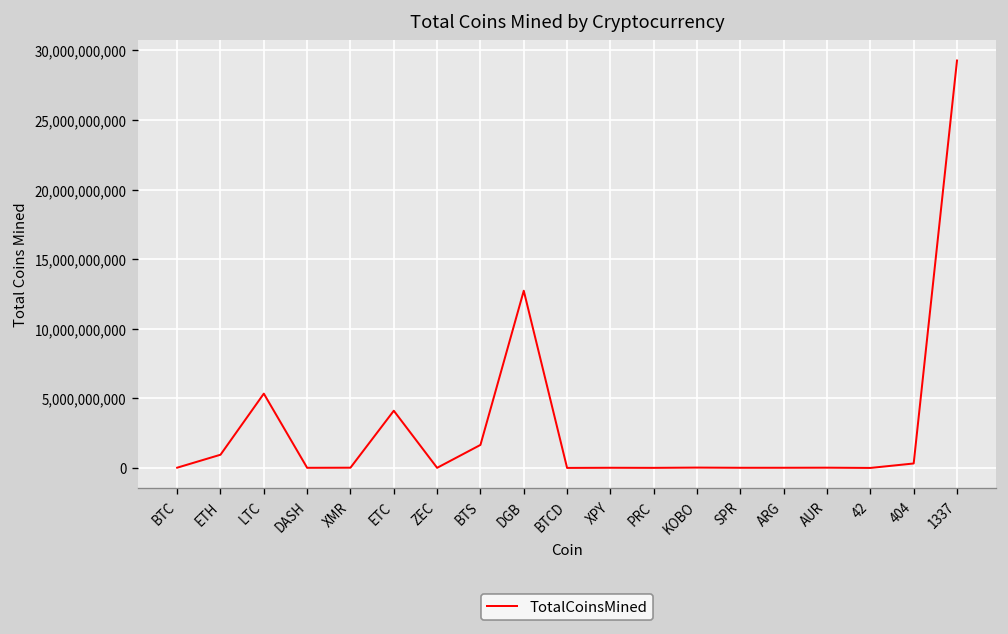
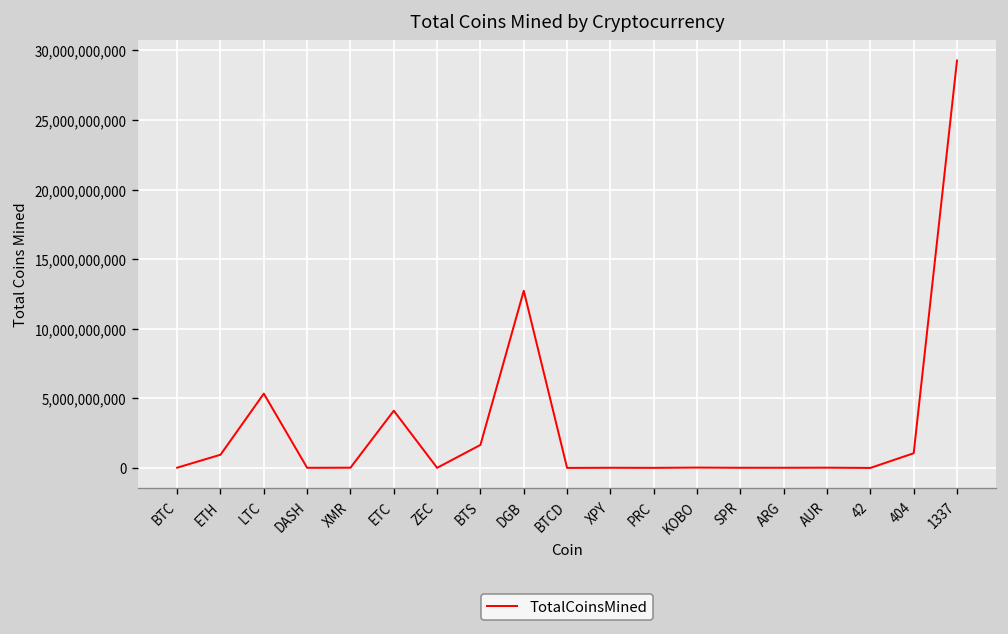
  {
    "BTC": "0",
    "ETH": "900,000,000",
    "LTC": "5,300,000,000",
    "DASH": "0",
    "XMR": "0",
    "ETC": "4,100,000,000",
    "ZEC": "0",
    "BTS": "1,700,000,000",
    "DGB": "12,700,000,000",
    "BTCD": "0",
    "XPY": "0",
    "PRC": "0",
    "KOBO": "0",
    "SPR": "0",
    "ARG": "0",
    "AUR": "0",
    "42": "0",
-   "404": "300,000,000",
+   "404": "1,100,000,000",
    "1337": "29,300,000,000"
  }
